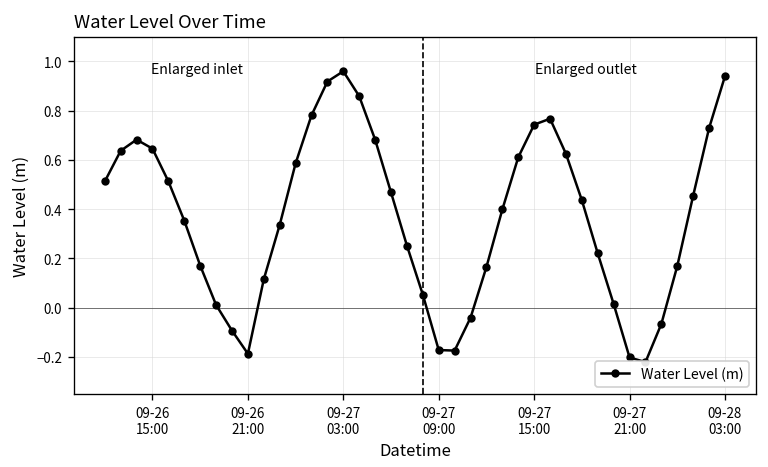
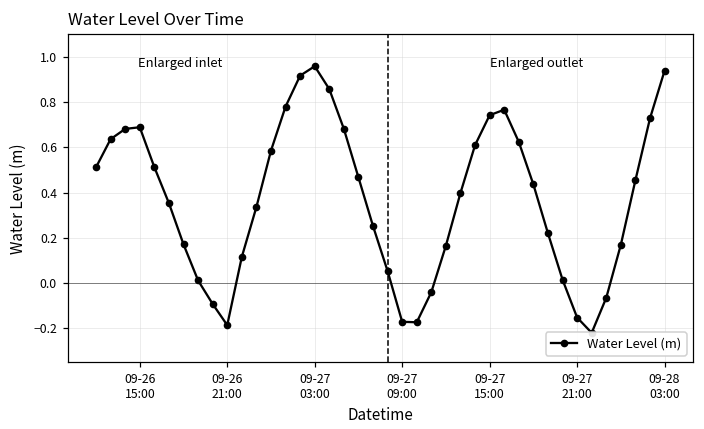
  {
-   "09-26 15:00": 0.65,
+   "09-26 15:00": 0.69,
    "09-26 21:00": -0.19,
    "09-27 03:00": 0.96,
    "09-27 09:00": -0.17,
    "09-27 15:00": 0.74,
-   "09-27 21:00": -0.20,
+   "09-27 21:00": -0.15,
    "09-28 03:00": 0.94
  }
